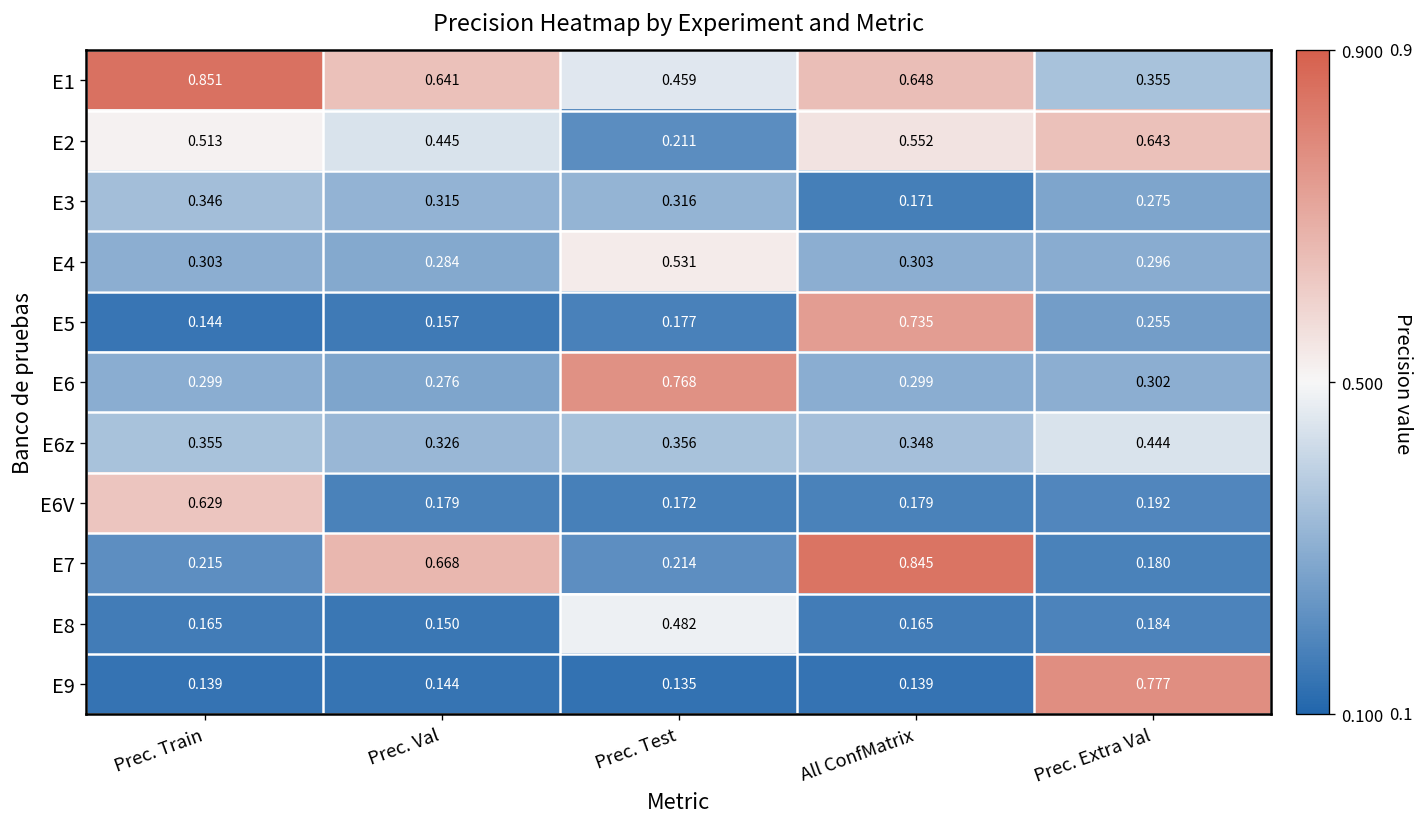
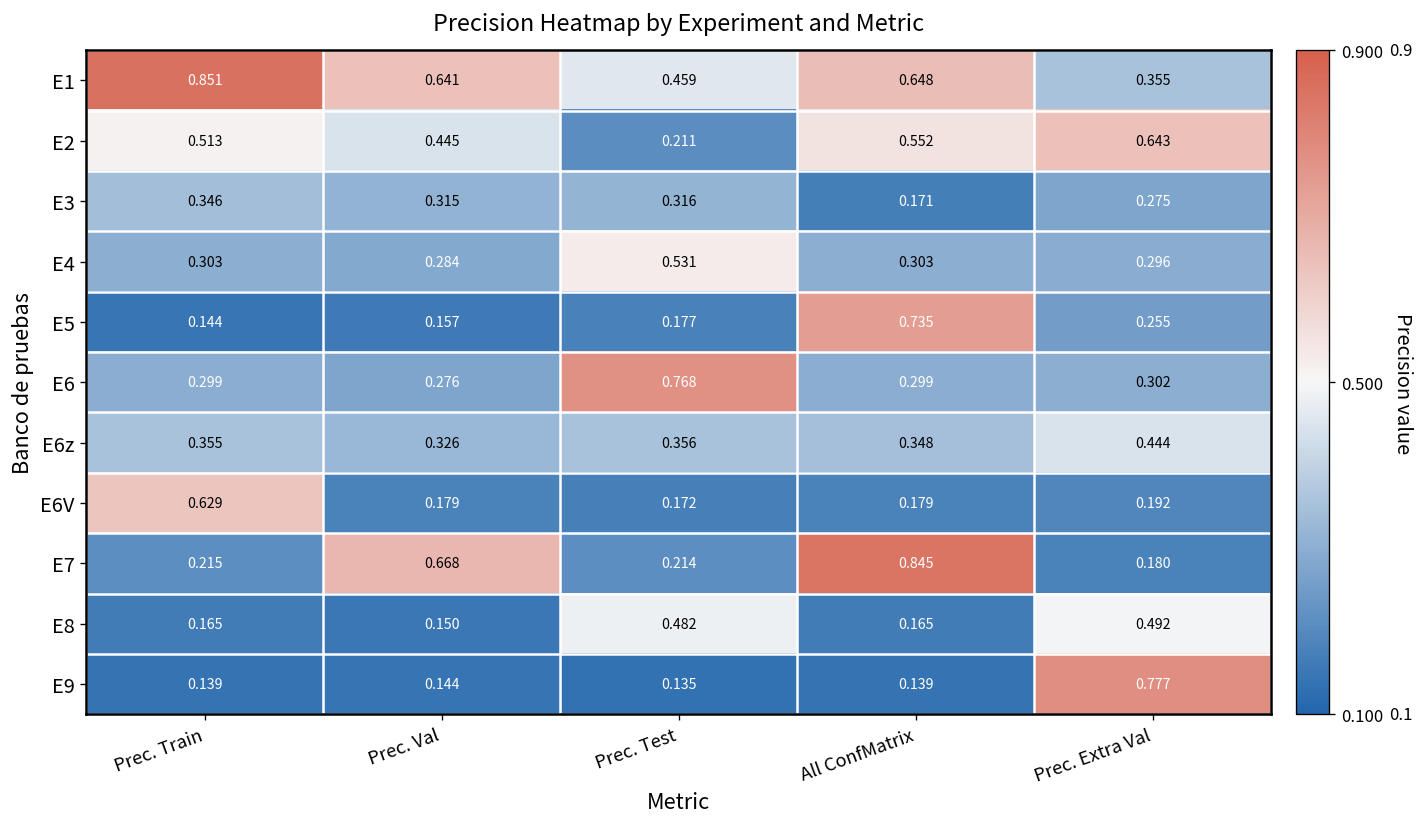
  {
    "E1": {
      "Prec. Train": 0.851,
      "Prec. Val": 0.641,
      "Prec. Test": 0.459,
      "All ConfMatrix": 0.648,
      "Prec. Extra Val": 0.355
    },
    "E2": {
      "Prec. Train": 0.513,
      "Prec. Val": 0.445,
      "Prec. Test": 0.211,
      "All ConfMatrix": 0.552,
      "Prec. Extra Val": 0.643
    },
    "E3": {
      "Prec. Train": 0.346,
      "Prec. Val": 0.315,
      "Prec. Test": 0.316,
      "All ConfMatrix": 0.171,
      "Prec. Extra Val": 0.275
    },
    "E4": {
      "Prec. Train": 0.303,
      "Prec. Val": 0.284,
      "Prec. Test": 0.531,
      "All ConfMatrix": 0.303,
      "Prec. Extra Val": 0.296
    },
    "E5": {
      "Prec. Train": 0.144,
      "Prec. Val": 0.157,
      "Prec. Test": 0.177,
      "All ConfMatrix": 0.735,
      "Prec. Extra Val": 0.255
    },
    "E6": {
      "Prec. Train": 0.299,
      "Prec. Val": 0.276,
      "Prec. Test": 0.768,
      "All ConfMatrix": 0.299,
      "Prec. Extra Val": 0.302
    },
    "E6z": {
      "Prec. Train": 0.355,
      "Prec. Val": 0.326,
      "Prec. Test": 0.356,
      "All ConfMatrix": 0.348,
      "Prec. Extra Val": 0.444
    },
    "E6V": {
      "Prec. Train": 0.629,
      "Prec. Val": 0.179,
      "Prec. Test": 0.172,
      "All ConfMatrix": 0.179,
      "Prec. Extra Val": 0.192
    },
    "E7": {
      "Prec. Train": 0.215,
      "Prec. Val": 0.668,
      "Prec. Test": 0.214,
      "All ConfMatrix": 0.845,
      "Prec. Extra Val": 0.180
    },
    "E8": {
      "Prec. Train": 0.165,
      "Prec. Val": 0.150,
      "Prec. Test": 0.482,
      "All ConfMatrix": 0.165,
-     "Prec. Extra Val": 0.184
+     "Prec. Extra Val": 0.492
    },
    "E9": {
      "Prec. Train": 0.139,
      "Prec. Val": 0.144,
      "Prec. Test": 0.135,
      "All ConfMatrix": 0.139,
      "Prec. Extra Val": 0.777
    }
  }
